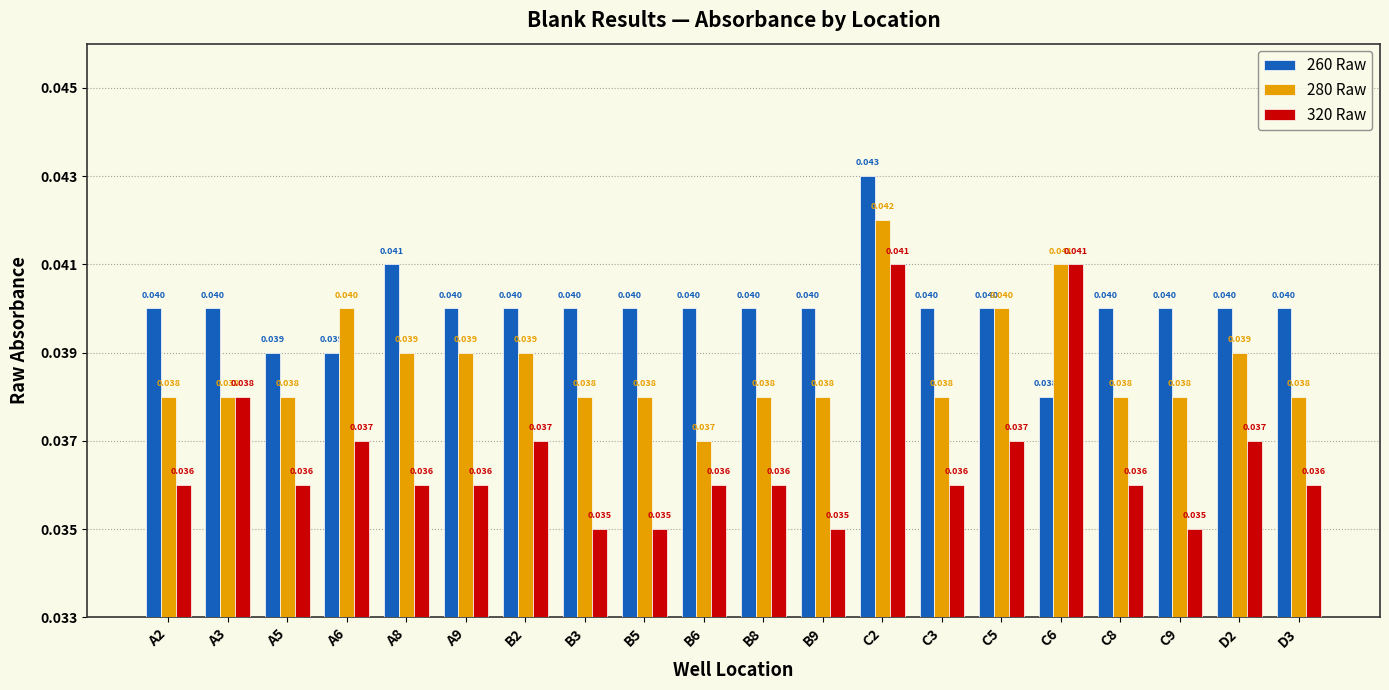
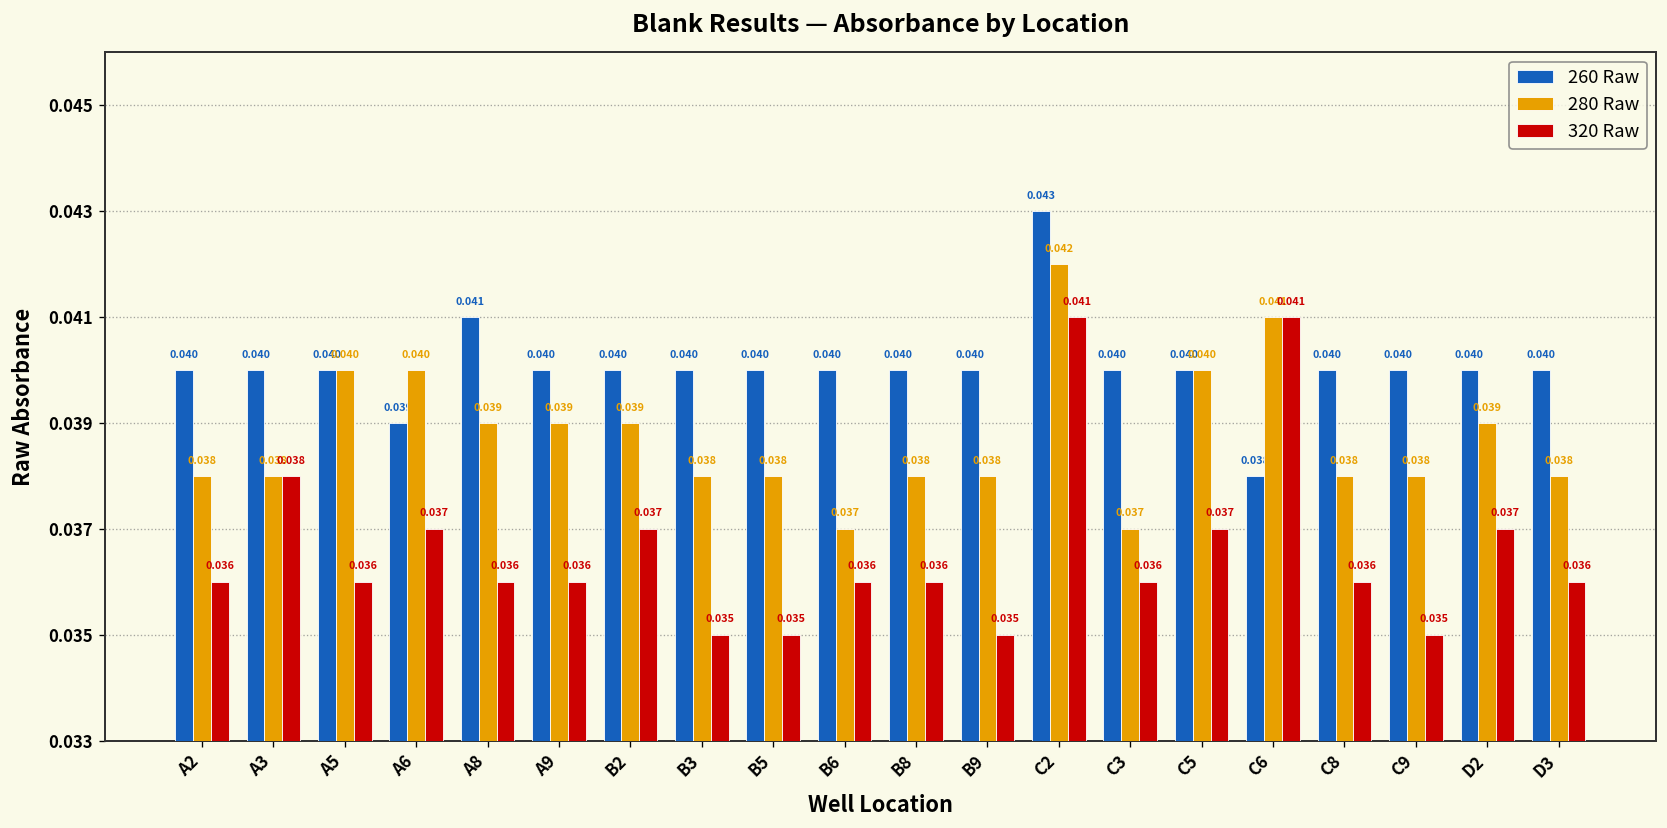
  {
    "260 Raw": {
      "A2": 0.040,
      "A3": 0.040,
-     "A5": 0.039,
+     "A5": 0.040,
      "A6": 0.039,
      "A8": 0.041,
      "A9": 0.040,
      "B2": 0.040,
      "B3": 0.040,
      "B5": 0.040,
      "B6": 0.040,
      "B8": 0.040,
      "B9": 0.040,
      "C2": 0.043,
      "C3": 0.040,
      "C6": 0.038,
      "C8": 0.040,
      "C9": 0.040,
      "D2": 0.040,
      "D3": 0.040
    },
    "280 Raw": {
      "A2": 0.038,
-     "A5": 0.038,
+     "A5": 0.040,
      "A6": 0.040,
      "A8": 0.039,
      "A9": 0.039,
      "B2": 0.039,
      "B3": 0.038,
      "B5": 0.038,
      "B6": 0.037,
      "B8": 0.038,
      "B9": 0.038,
      "C2": 0.042,
-     "C3": 0.038,
+     "C3": 0.037,
      "C8": 0.038,
      "C9": 0.038,
      "D2": 0.039,
      "D3": 0.038
    },
    "320 Raw": {
      "A2": 0.036,
      "A5": 0.036,
      "A6": 0.037,
      "A8": 0.036,
      "A9": 0.036,
      "B2": 0.037,
      "B3": 0.035,
      "B5": 0.035,
      "B6": 0.036,
      "B8": 0.036,
      "B9": 0.035,
      "C2": 0.041,
      "C3": 0.036,
      "C5": 0.037,
      "C8": 0.036,
      "C9": 0.035,
      "D2": 0.037,
      "D3": 0.036
    }
  }
